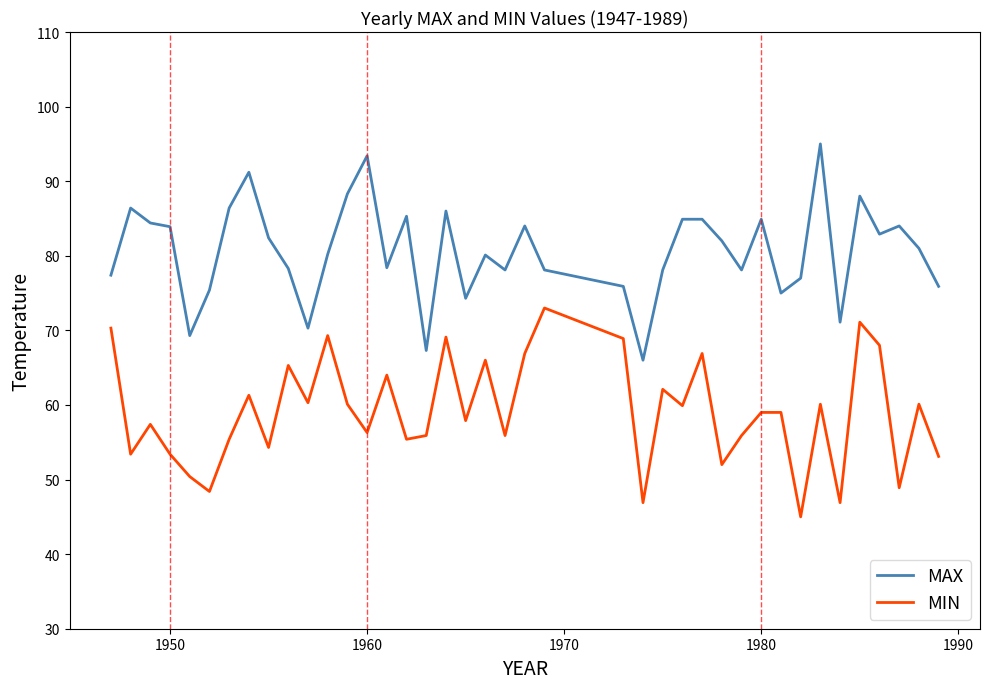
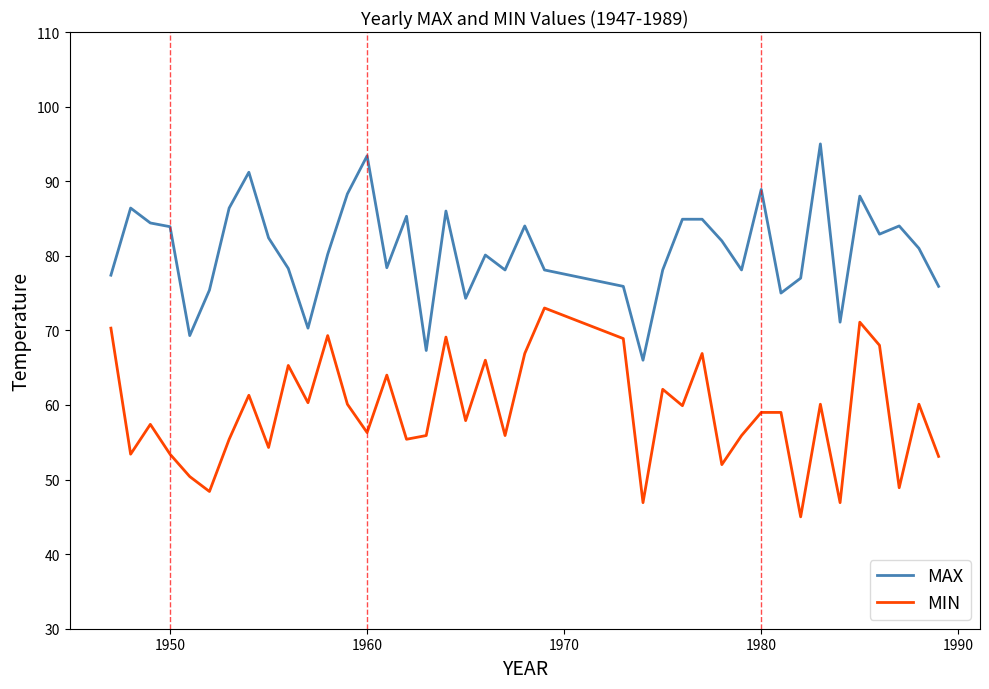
  {
    "MAX": {
      "1950": 84,
      "1960": 93,
-     "1980": 85
+     "1980": 89
    },
    "MIN": {
      "1950": 53,
      "1960": 56,
      "1980": 59
    }
  }
